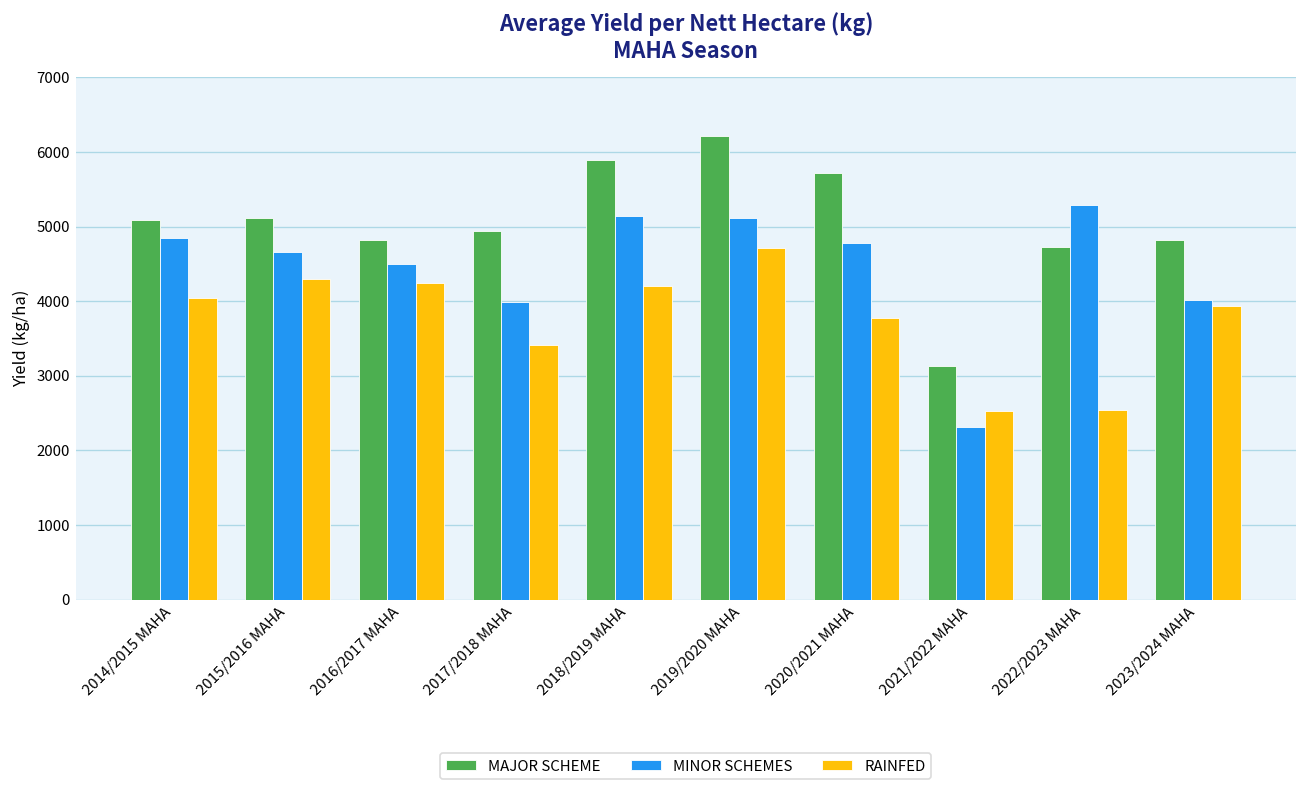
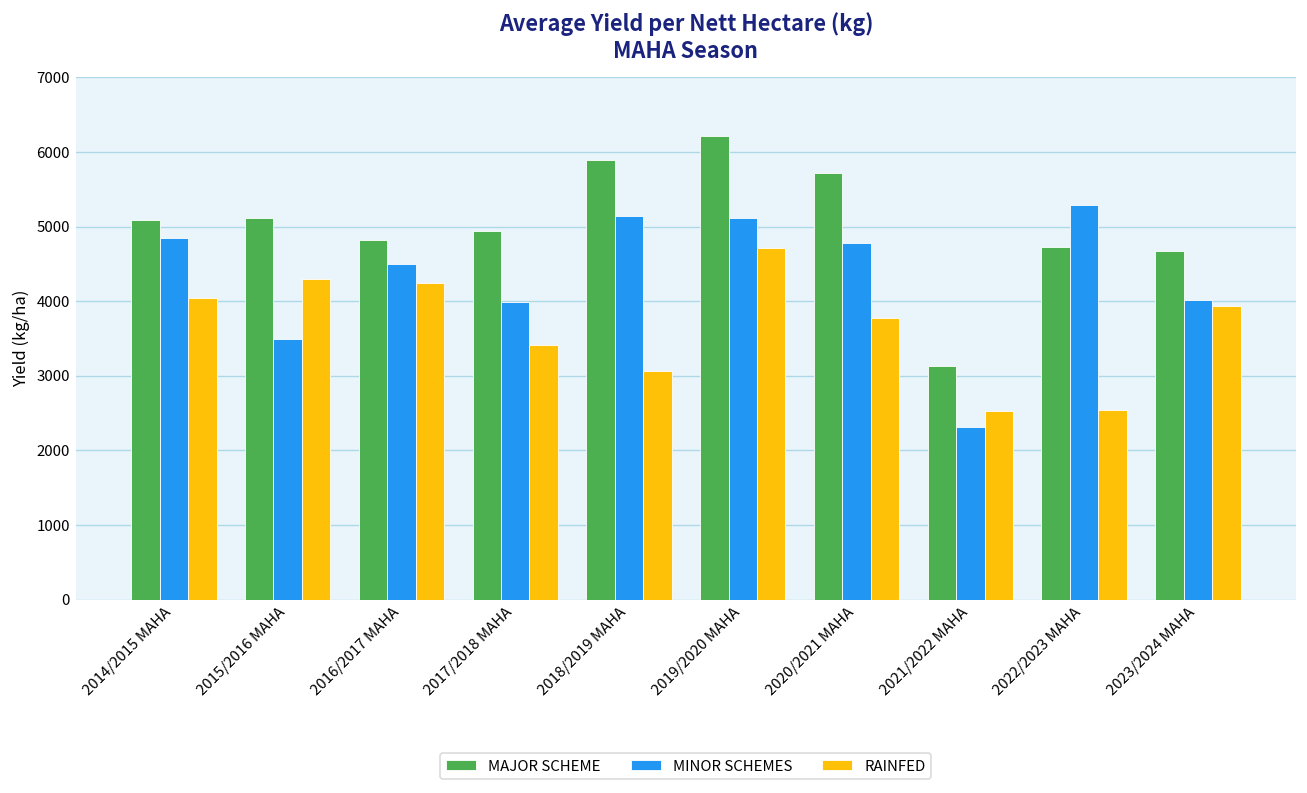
  {
    "MAJOR SCHEME": {
      "2014/2015 MAHA": 5100,
      "2015/2016 MAHA": 5100,
      "2016/2017 MAHA": 4800,
      "2017/2018 MAHA": 4900,
      "2018/2019 MAHA": 5900,
      "2019/2020 MAHA": 6200,
      "2020/2021 MAHA": 5700,
      "2021/2022 MAHA": 3100,
      "2022/2023 MAHA": 4700,
-     "2023/2024 MAHA": 4800
+     "2023/2024 MAHA": 4700
    },
    "MINOR SCHEMES": {
      "2014/2015 MAHA": 4800,
-     "2015/2016 MAHA": 4700,
+     "2015/2016 MAHA": 3500,
      "2016/2017 MAHA": 4500,
      "2017/2018 MAHA": 4000,
      "2018/2019 MAHA": 5100,
      "2019/2020 MAHA": 5100,
      "2020/2021 MAHA": 4800,
      "2021/2022 MAHA": 2300,
      "2022/2023 MAHA": 5300,
      "2023/2024 MAHA": 4000
    },
    "RAINFED": {
      "2014/2015 MAHA": 4000,
      "2015/2016 MAHA": 4300,
      "2016/2017 MAHA": 4200,
      "2017/2018 MAHA": 3400,
-     "2018/2019 MAHA": 4200,
+     "2018/2019 MAHA": 3100,
      "2019/2020 MAHA": 4700,
      "2020/2021 MAHA": 3800,
      "2021/2022 MAHA": 2500,
      "2022/2023 MAHA": 2500,
      "2023/2024 MAHA": 3900
    }
  }
